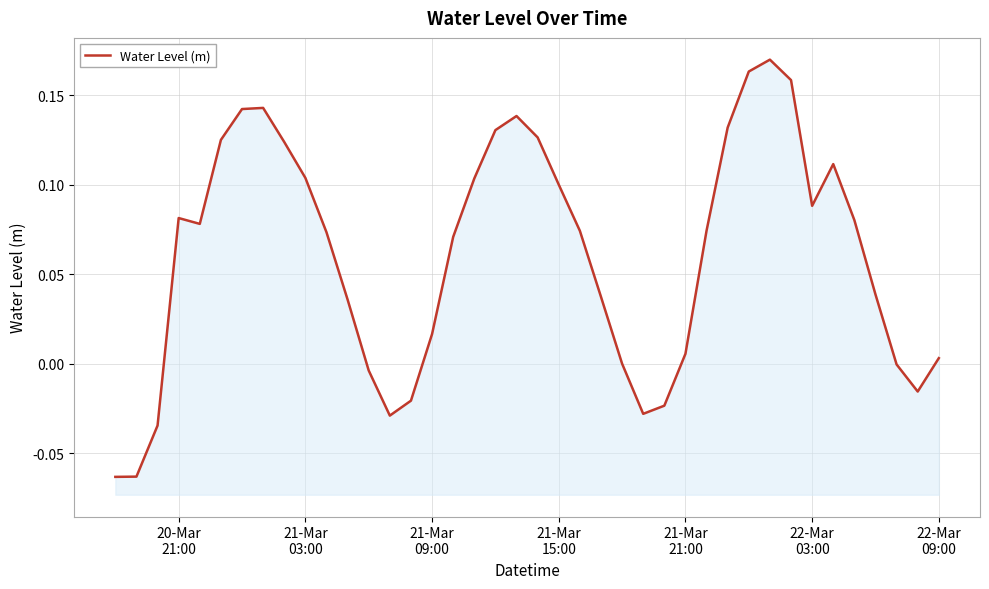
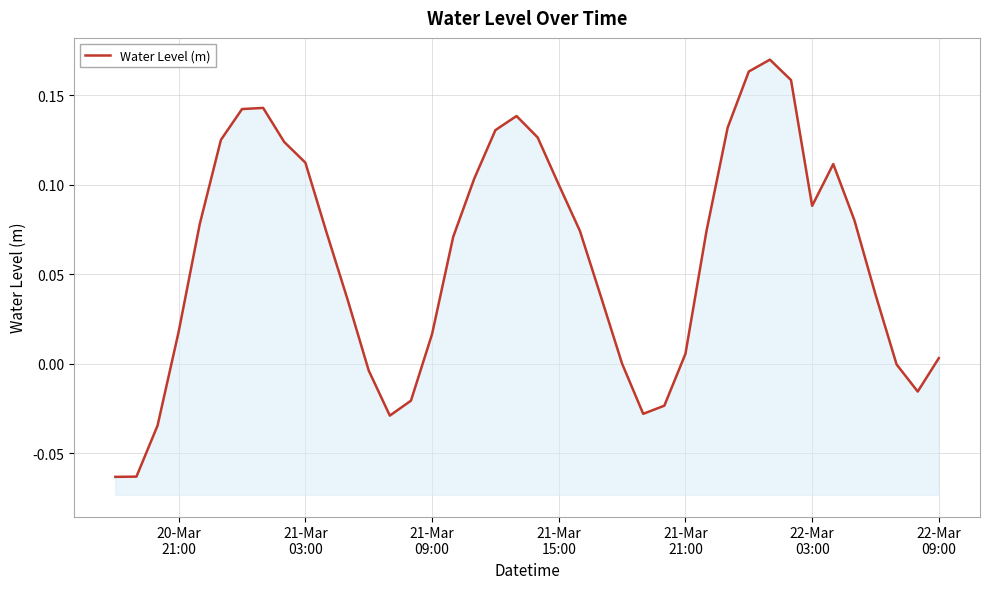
  {
-   "20-Mar 21:00": 0.081,
-   "21-Mar 03:00": 0.104,
+   "20-Mar 21:00": 0.018,
+   "21-Mar 03:00": 0.112,
    "21-Mar 09:00": 0.016,
    "21-Mar 15:00": 0.100,
    "21-Mar 21:00": 0.005,
    "22-Mar 03:00": 0.088,
    "22-Mar 09:00": 0.003
  }
